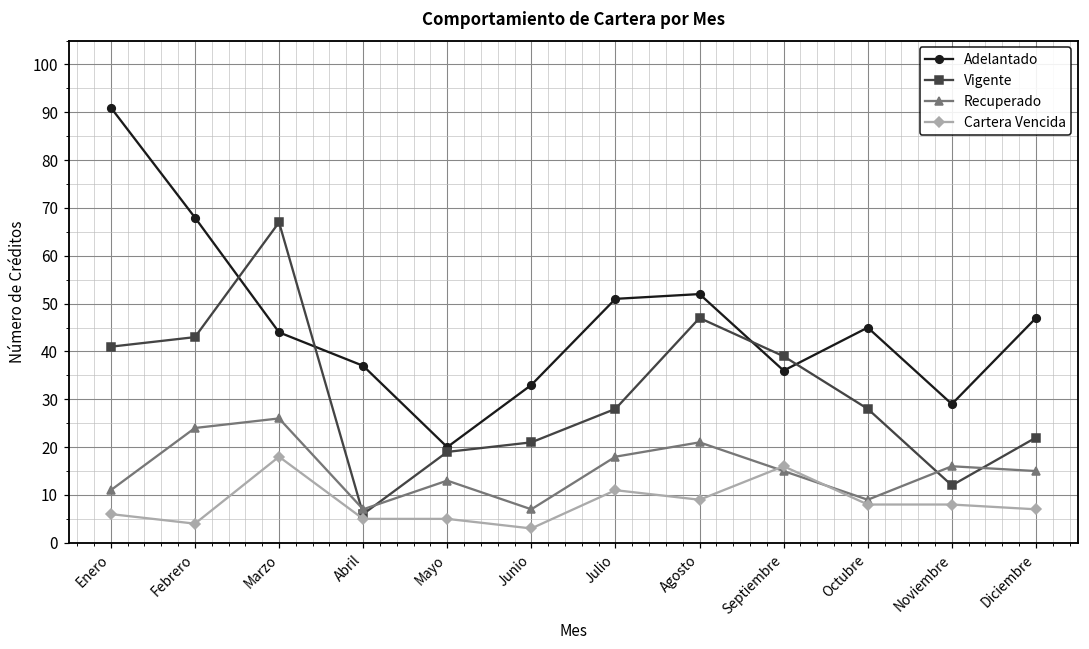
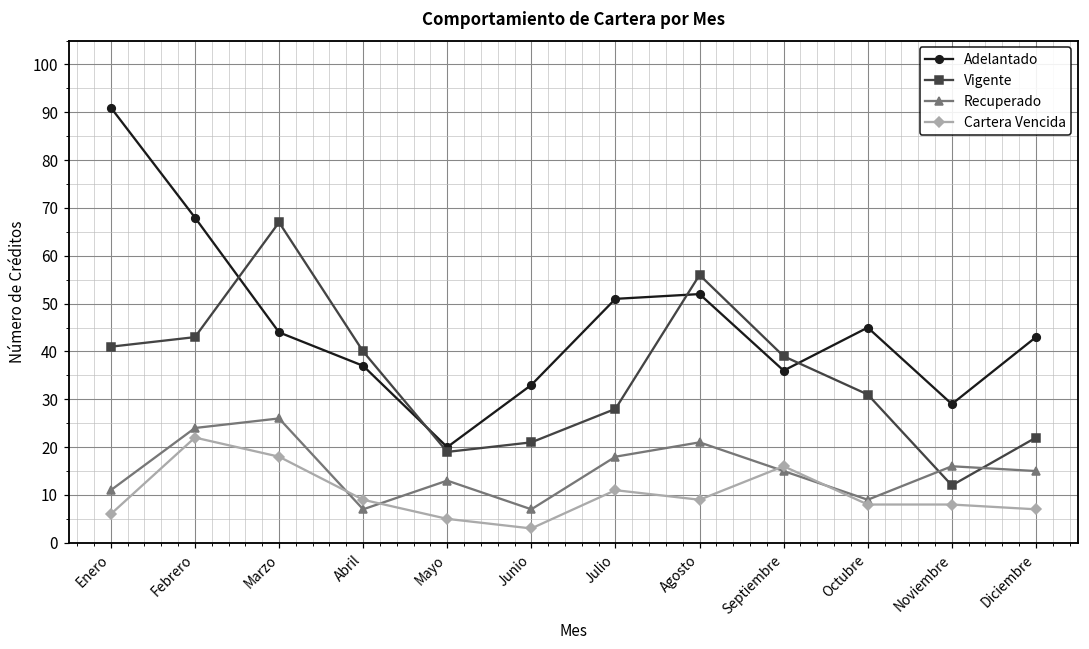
  {
    "Adelantado": {
      "Enero": 91,
      "Febrero": 68,
      "Marzo": 44,
      "Abril": 37,
      "Mayo": 20,
      "Junio": 33,
      "Julio": 51,
      "Agosto": 52,
      "Septiembre": 36,
      "Octubre": 45,
      "Noviembre": 29,
-     "Diciembre": 47
+     "Diciembre": 43
    },
    "Vigente": {
      "Enero": 41,
      "Febrero": 43,
      "Marzo": 67,
-     "Abril": 6,
+     "Abril": 40,
      "Mayo": 19,
      "Junio": 21,
      "Julio": 28,
-     "Agosto": 47,
+     "Agosto": 56,
      "Septiembre": 39,
-     "Octubre": 28,
+     "Octubre": 31,
      "Noviembre": 12,
      "Diciembre": 22
    },
    "Recuperado": {
      "Enero": 11,
      "Febrero": 24,
      "Marzo": 26,
      "Abril": 7,
      "Mayo": 13,
      "Junio": 7,
      "Julio": 18,
      "Agosto": 21,
      "Septiembre": 15,
      "Octubre": 9,
      "Noviembre": 16,
      "Diciembre": 15
    },
    "Cartera Vencida": {
      "Enero": 6,
-     "Febrero": 4,
+     "Febrero": 22,
      "Marzo": 18,
-     "Abril": 5,
+     "Abril": 9,
      "Mayo": 5,
      "Junio": 3,
      "Julio": 11,
      "Agosto": 9,
      "Septiembre": 16,
      "Octubre": 8,
      "Noviembre": 8,
      "Diciembre": 7
    }
  }
